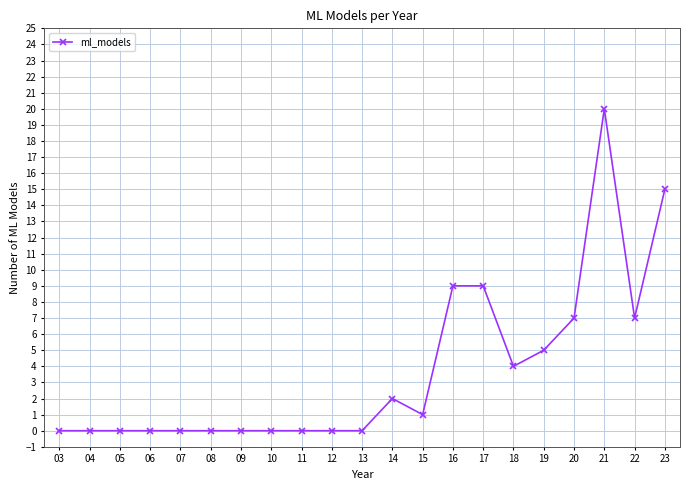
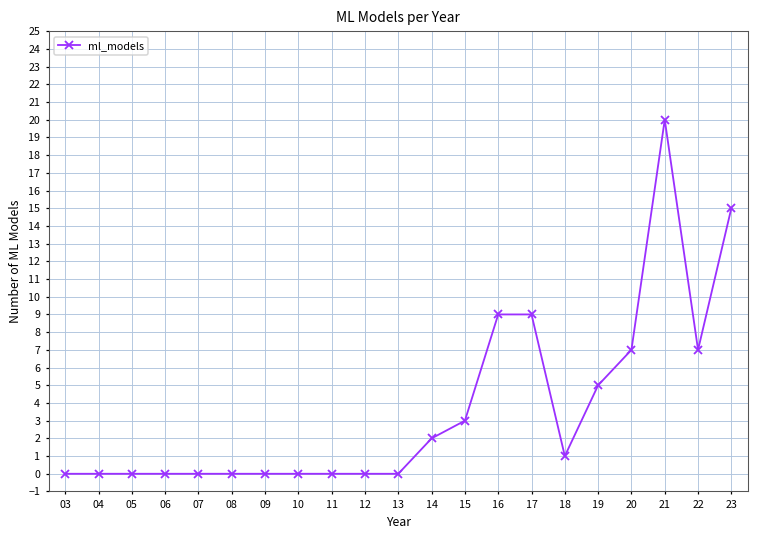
  {
    "03": 0,
    "04": 0,
    "05": 0,
    "06": 0,
    "07": 0,
    "08": 0,
    "09": 0,
    "10": 0,
    "11": 0,
    "12": 0,
    "13": 0,
    "14": 2,
-   "15": 1,
+   "15": 3,
    "16": 9,
    "17": 9,
-   "18": 4,
+   "18": 1,
    "19": 5,
    "20": 7,
    "21": 20,
    "22": 7,
    "23": 15
  }
